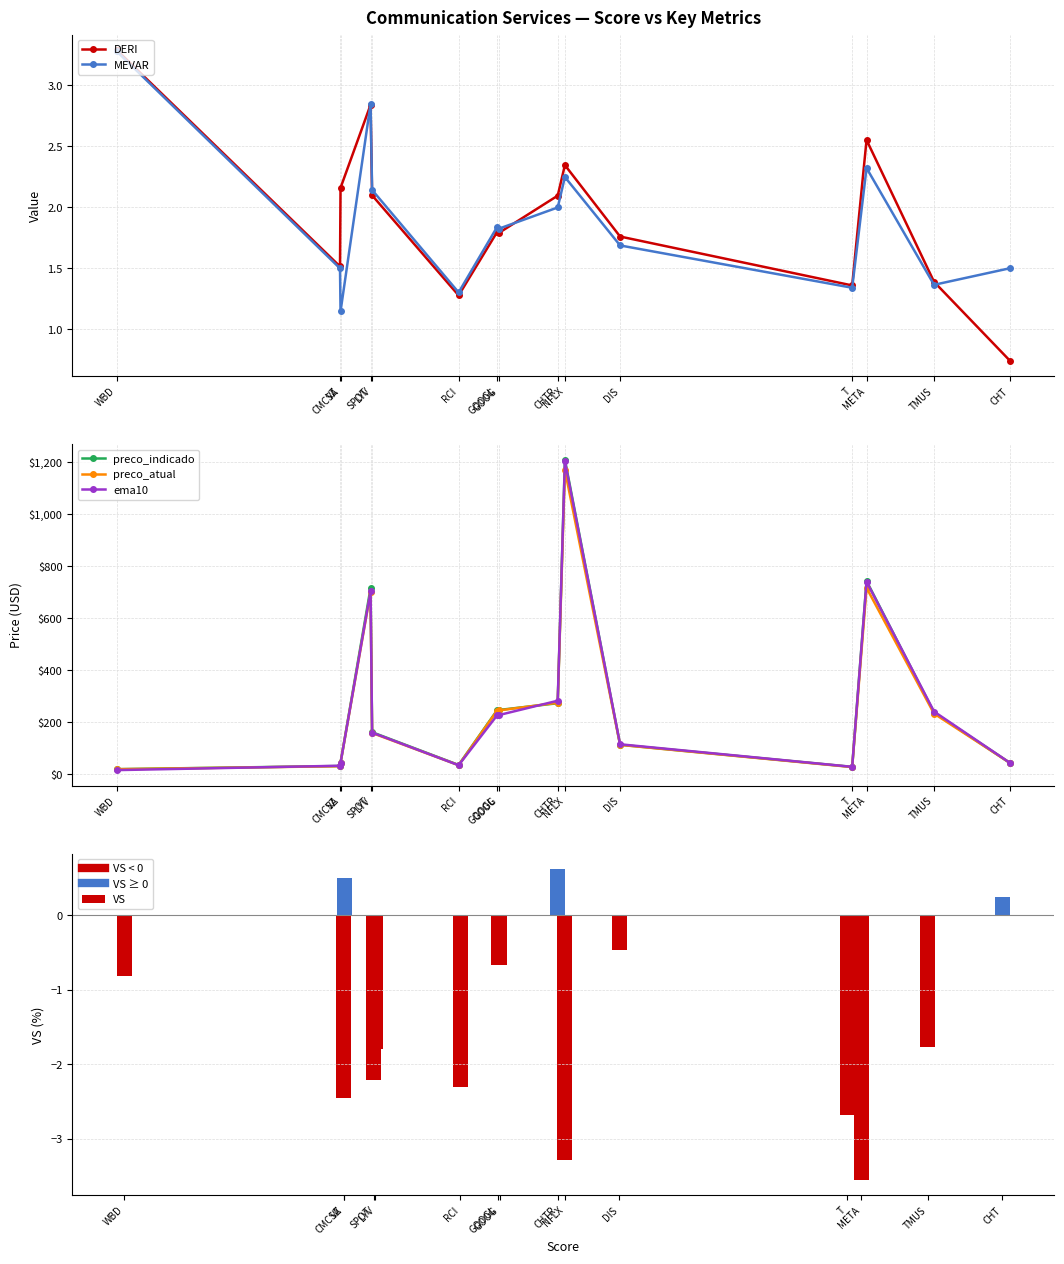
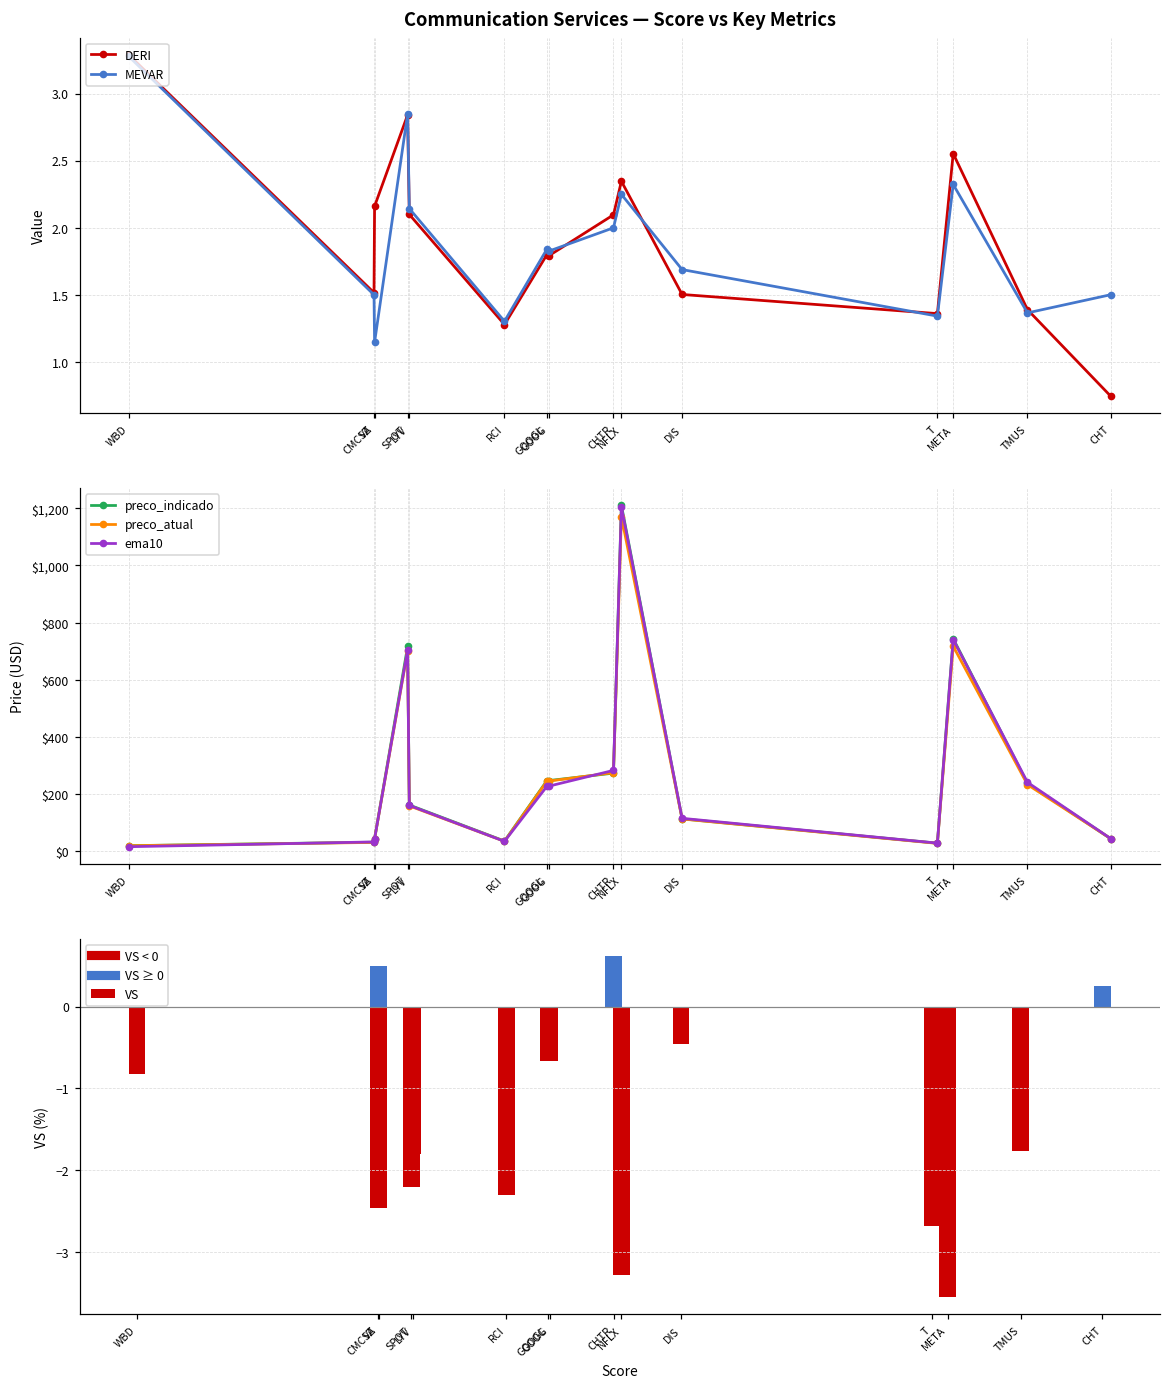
  {
    "Communication Services — Score vs Key Metrics": {
      "DERI": {
        "VZ": 2.16,
        "LYV": 2.10,
        "RCI": 1.28,
        "GOOGL": 1.80,
        "GOOG": 1.79,
        "CHTR": 2.10,
        "NFLX": 2.35,
-       "DIS": 1.76,
+       "DIS": 1.50,
        "META": 2.55,
        "TMUS": 1.39,
        "CHT": 0.74
      },
      "MEVAR": {
        "VZ": 1.15,
        "LYV": 2.14,
        "RCI": 1.30,
        "GOOGL": 1.84,
        "GOOG": 1.82,
        "CHTR": 2.00,
        "NFLX": 2.25,
        "DIS": 1.69,
        "META": 2.32,
        "TMUS": 1.36,
        "CHT": 1.50
      }
    }
  }
